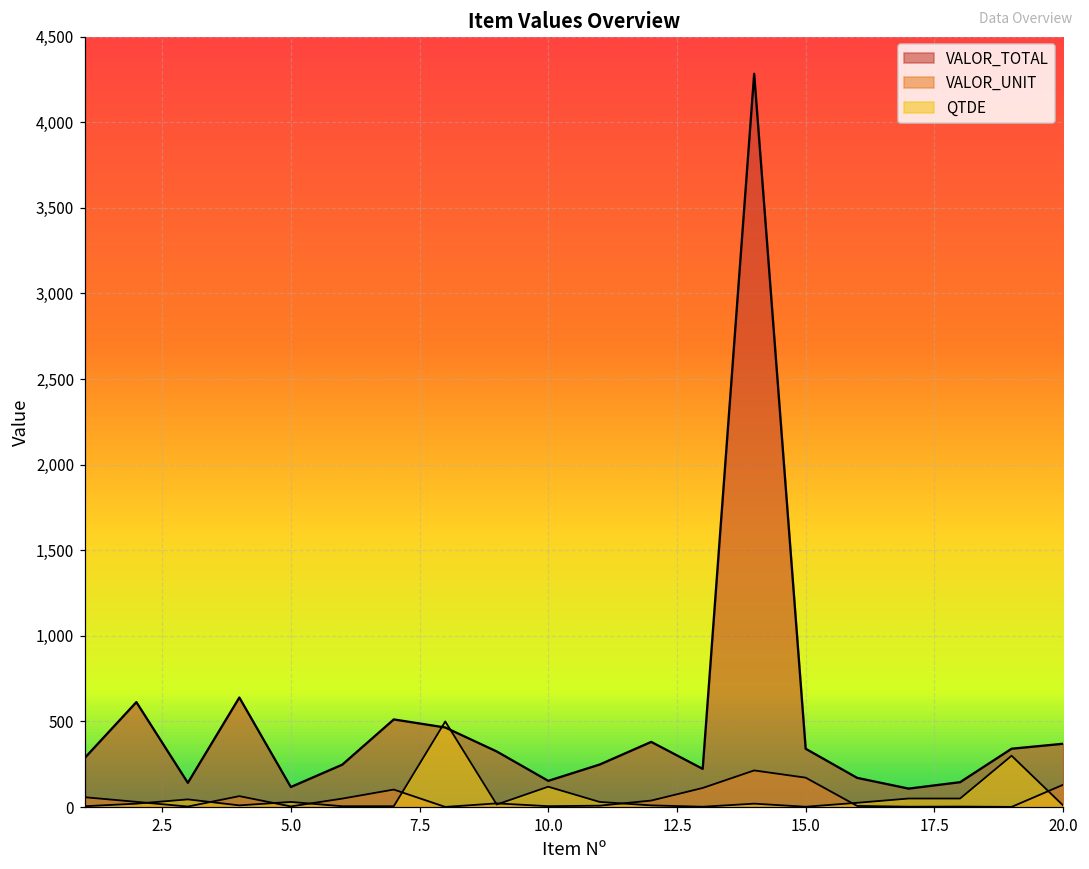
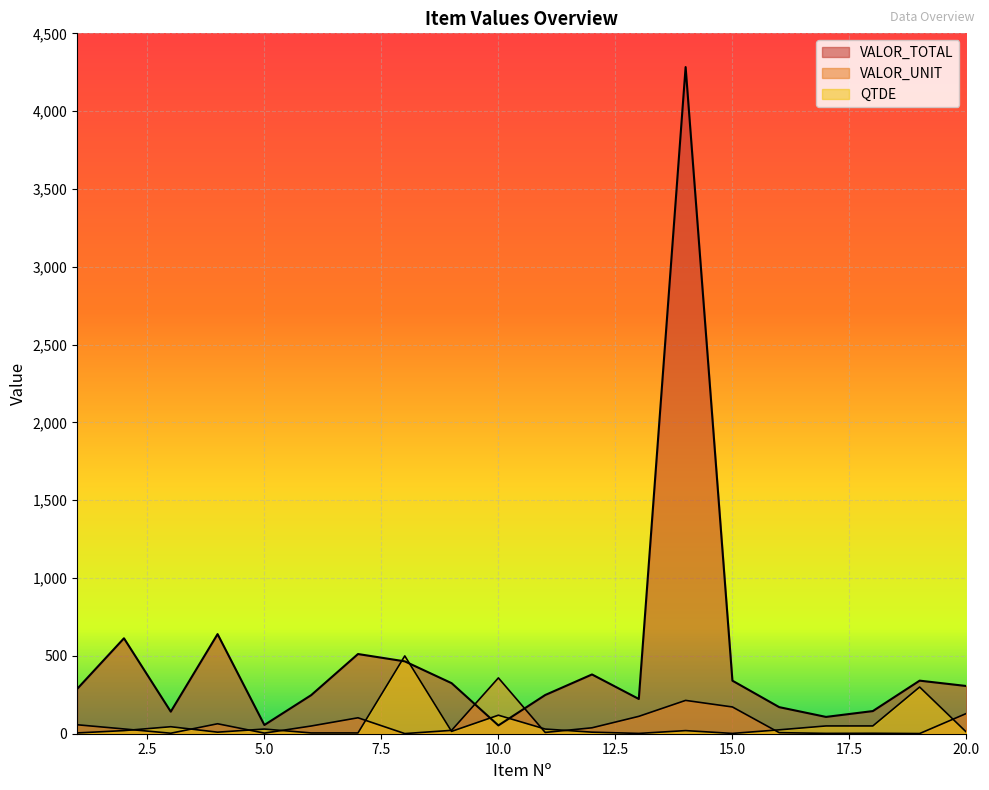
  {
    "VALOR_TOTAL": {
-     "5.0": 120,
-     "10.0": 150,
+     "5.0": 60,
+     "10.0": 50,
      "15.0": 340,
-     "20.0": 370
+     "20.0": 310
    },
    "VALOR_UNIT": {
      "5.0": 0,
-     "10.0": 10,
+     "10.0": 360,
      "15.0": 170,
      "20.0": 130
    },
    "QTDE": {
      "5.0": 30,
      "10.0": 120,
      "15.0": 0,
      "20.0": 10
    }
  }
